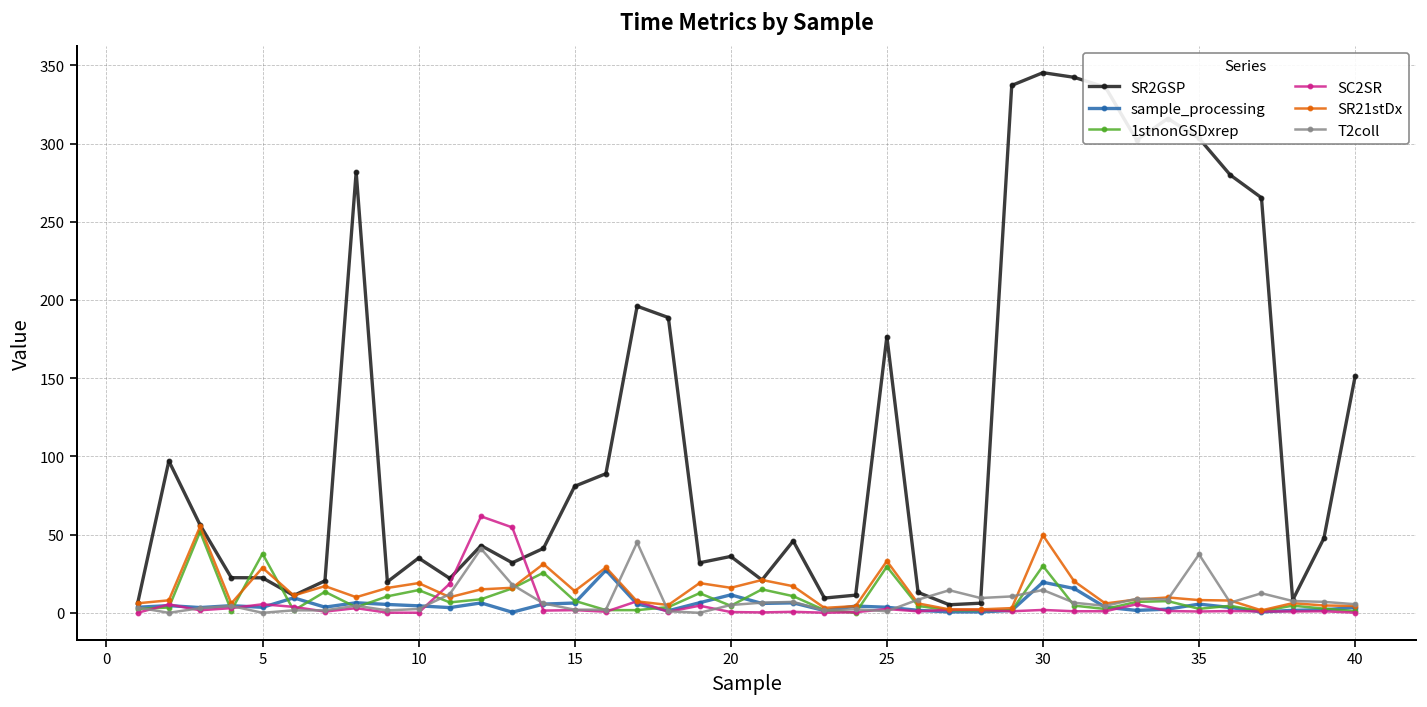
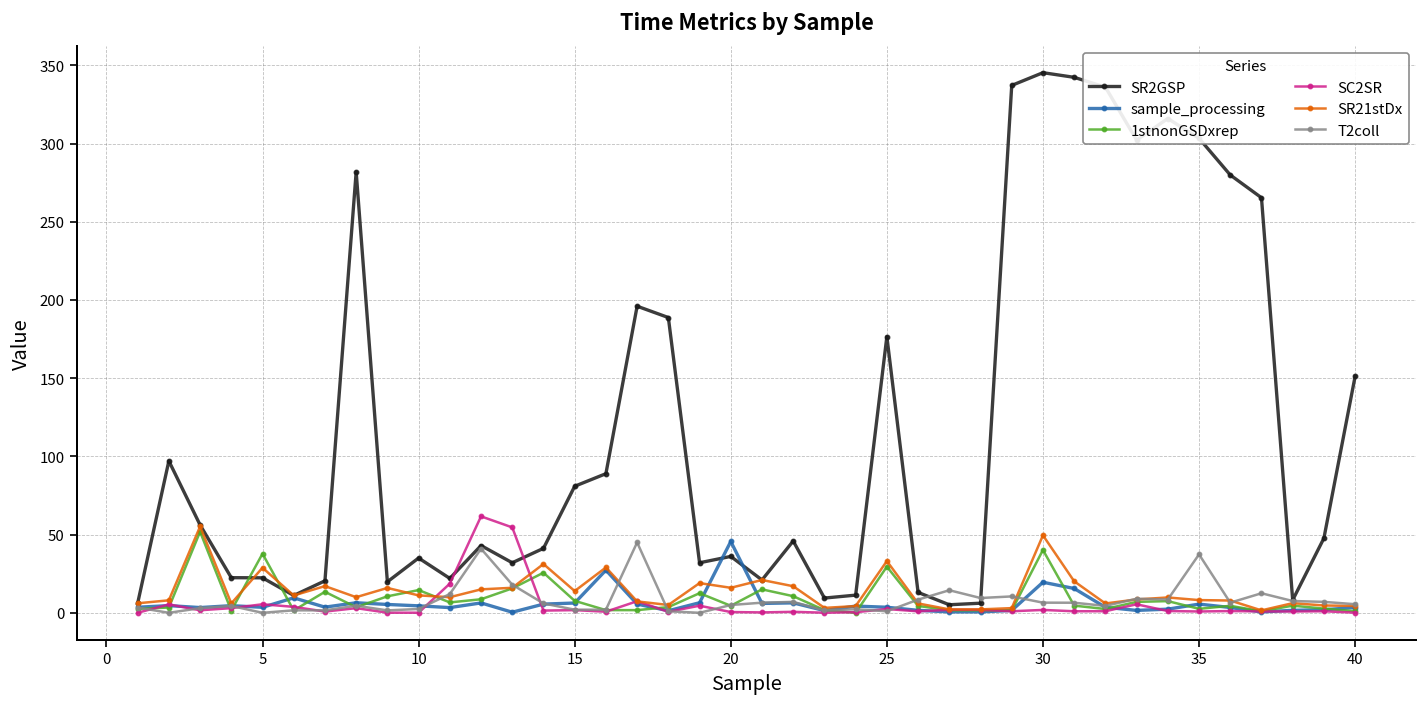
  {
    "SR2GSP": {
      "5": 22,
      "10": 35,
      "15": 81,
      "20": 36,
      "25": 177,
      "30": 345,
      "40": 151
    },
    "sample_processing": {
      "10": 4,
-     "20": 12,
+     "20": 46,
      "30": 20,
      "35": 6
    },
    "1stnonGSDxrep": {
      "5": 38,
      "10": 15,
      "25": 30,
-     "30": 30
+     "30": 40
    },
    "SC2SR": {
      "10": 0,
      "20": 1,
      "30": 2
    },
    "SR21stDx": {
      "5": 29,
-     "10": 19,
+     "10": 11,
      "15": 14,
      "20": 16,
      "25": 33,
      "30": 50,
      "35": 8
    },
    "T2coll": {
      "5": 0,
      "10": 2,
-     "30": 15,
+     "30": 7,
      "35": 37
    }
  }
